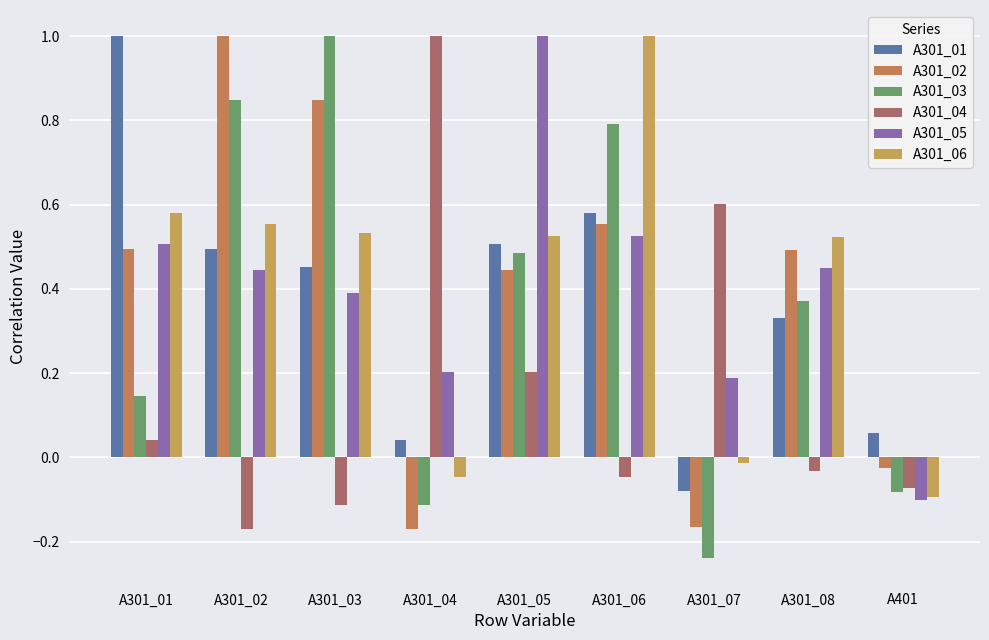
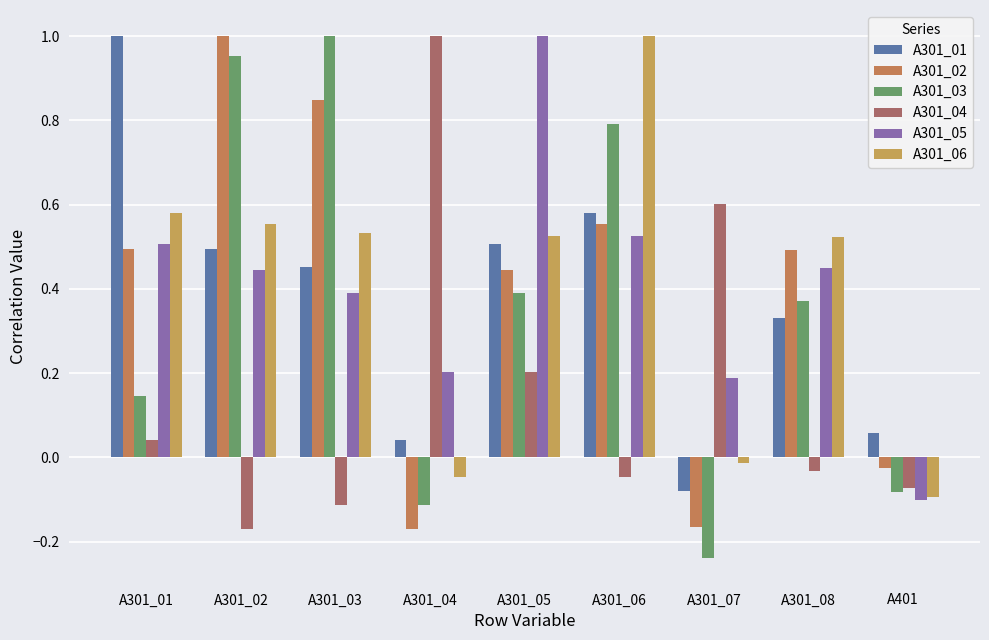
  {
    "A301_03": {
      "A301_01": 0.15,
-     "A301_02": 0.85,
+     "A301_02": 0.95,
      "A301_03": 1.00,
      "A301_04": -0.11,
-     "A301_05": 0.49,
+     "A301_05": 0.39,
      "A301_06": 0.79,
      "A301_07": -0.24,
      "A301_08": 0.37,
      "A401": -0.08
    }
  }
